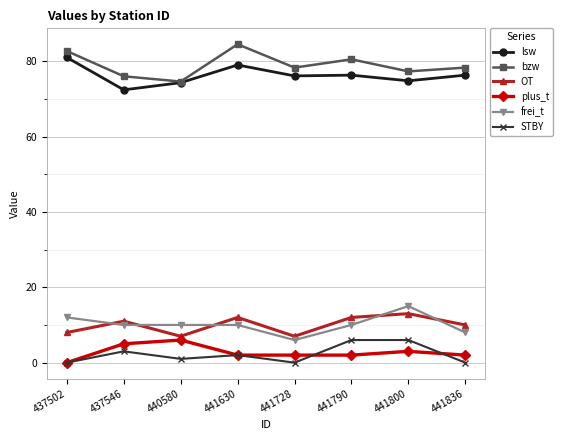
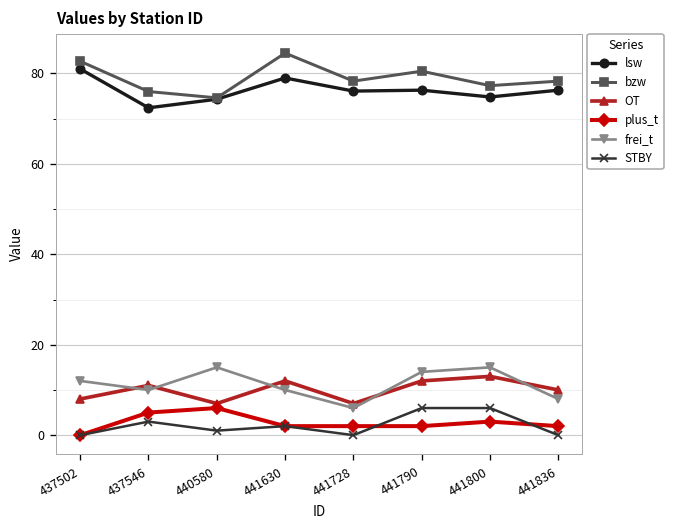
  {
    "frei_t": {
      "437502": 12,
      "437546": 10,
-     "440580": 10,
+     "440580": 15,
      "441630": 10,
      "441728": 6,
-     "441790": 10,
+     "441790": 14,
      "441800": 15,
      "441836": 8
    }
  }
